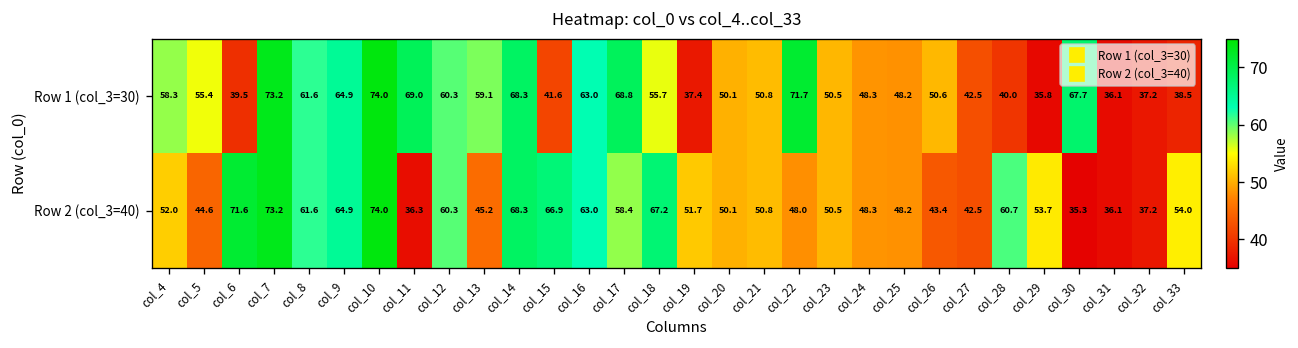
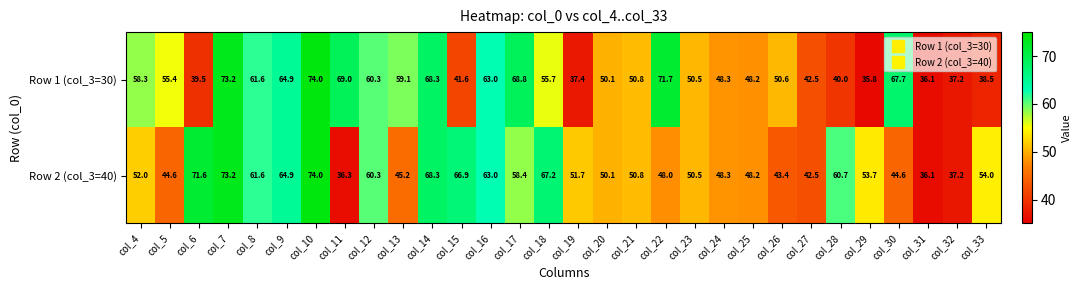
  {
    "Row 1 (col_3=30)": {
      "col_4": 58.3,
      "col_5": 55.4,
      "col_6": 39.5,
      "col_7": 73.2,
      "col_8": 61.6,
      "col_9": 64.9,
      "col_10": 74.0,
      "col_11": 69.0,
      "col_12": 60.3,
      "col_13": 59.1,
      "col_14": 68.3,
      "col_15": 41.6,
      "col_16": 63.0,
      "col_17": 68.8,
      "col_18": 55.7,
      "col_19": 37.4,
      "col_20": 50.1,
      "col_21": 50.8,
      "col_22": 71.7,
      "col_23": 50.5,
      "col_24": 48.3,
      "col_25": 48.2,
      "col_26": 50.6,
      "col_27": 42.5,
      "col_28": 40.0,
      "col_29": 35.8,
      "col_30": 67.7,
      "col_31": 36.1,
      "col_32": 37.2,
      "col_33": 38.5
    },
    "Row 2 (col_3=40)": {
      "col_4": 52.0,
      "col_5": 44.6,
      "col_6": 71.6,
      "col_7": 73.2,
      "col_8": 61.6,
      "col_9": 64.9,
      "col_10": 74.0,
      "col_11": 36.3,
      "col_12": 60.3,
      "col_13": 45.2,
      "col_14": 68.3,
      "col_15": 66.9,
      "col_16": 63.0,
      "col_17": 58.4,
      "col_18": 67.2,
      "col_19": 51.7,
      "col_20": 50.1,
      "col_21": 50.8,
      "col_22": 48.0,
      "col_23": 50.5,
      "col_24": 48.3,
      "col_25": 48.2,
      "col_26": 43.4,
      "col_27": 42.5,
      "col_28": 60.7,
      "col_29": 53.7,
-     "col_30": 35.3,
+     "col_30": 44.6,
      "col_31": 36.1,
      "col_32": 37.2,
      "col_33": 54.0
    }
  }
